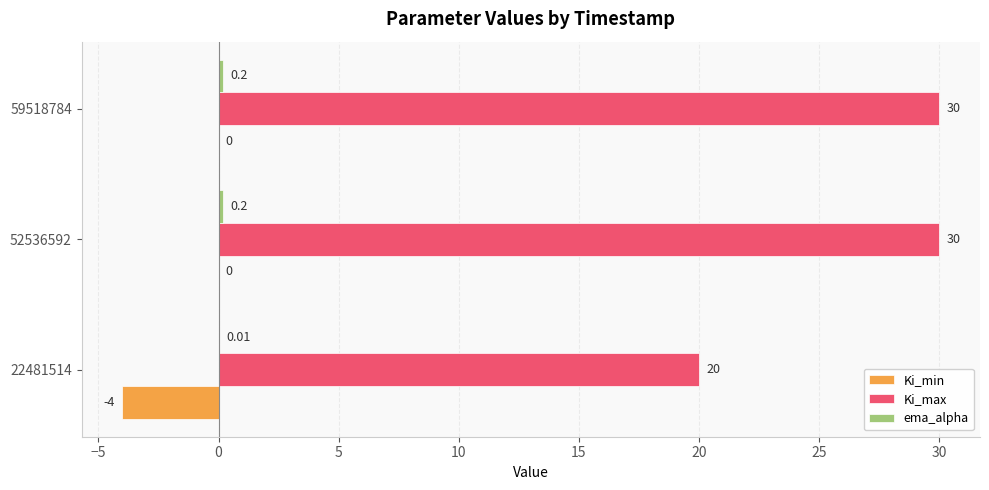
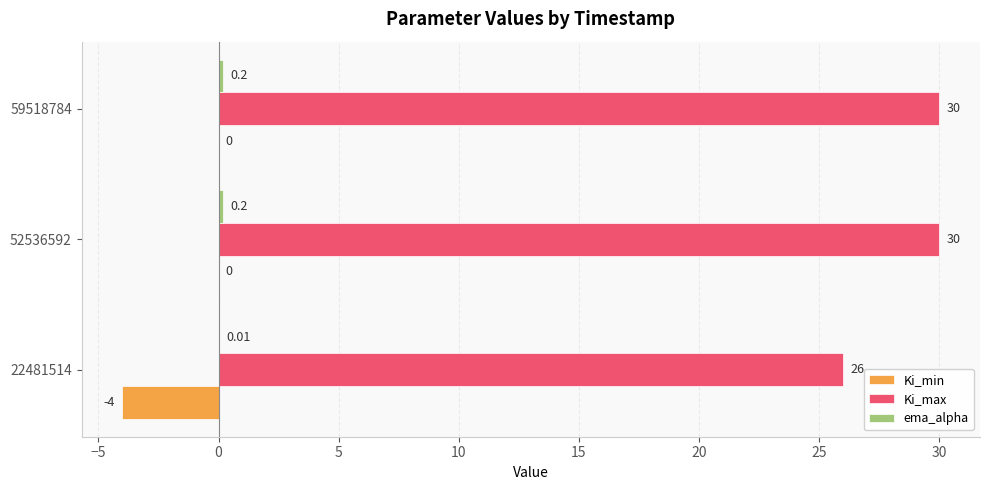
  {
    "Ki_min": {
      "59518784": 0,
      "52536592": 0,
      "22481514": -4
    },
    "Ki_max": {
      "59518784": 30,
      "52536592": 30,
-     "22481514": 20
+     "22481514": 26
    },
    "ema_alpha": {
      "59518784": 0.2,
      "52536592": 0.2,
      "22481514": 0.01
    }
  }
